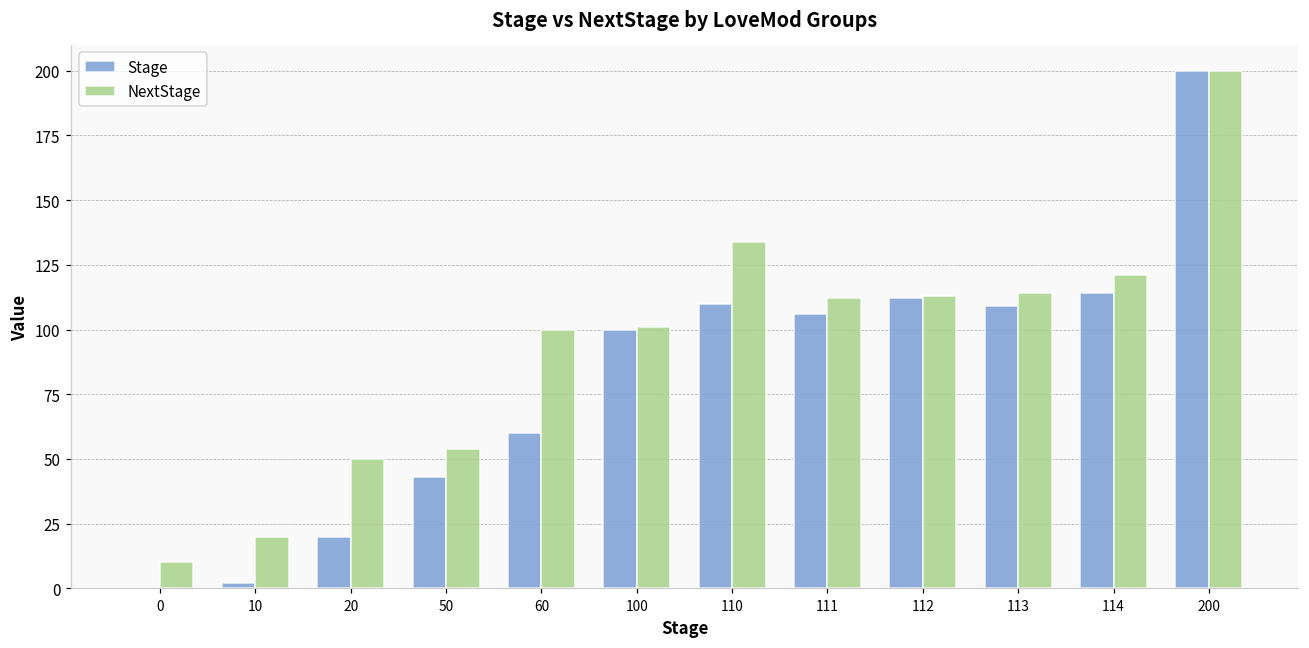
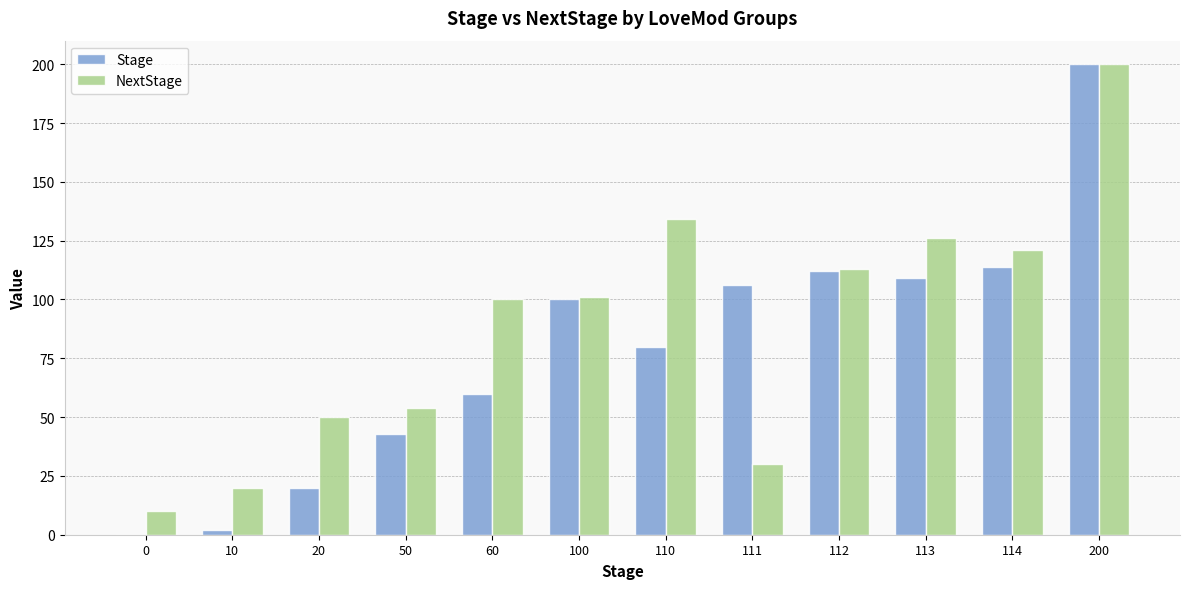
  {
    "Stage": {
      "0": 0,
      "10": 2,
      "20": 20,
      "50": 43,
      "60": 60,
      "100": 100,
-     "110": 110,
+     "110": 80,
      "111": 106,
      "112": 112,
      "113": 109,
      "114": 114,
      "200": 200
    },
    "NextStage": {
      "0": 10,
      "10": 20,
      "20": 50,
      "50": 54,
      "60": 100,
      "100": 101,
      "110": 134,
-     "111": 112,
+     "111": 30,
      "112": 113,
-     "113": 114,
+     "113": 126,
      "114": 121,
      "200": 200
    }
  }
